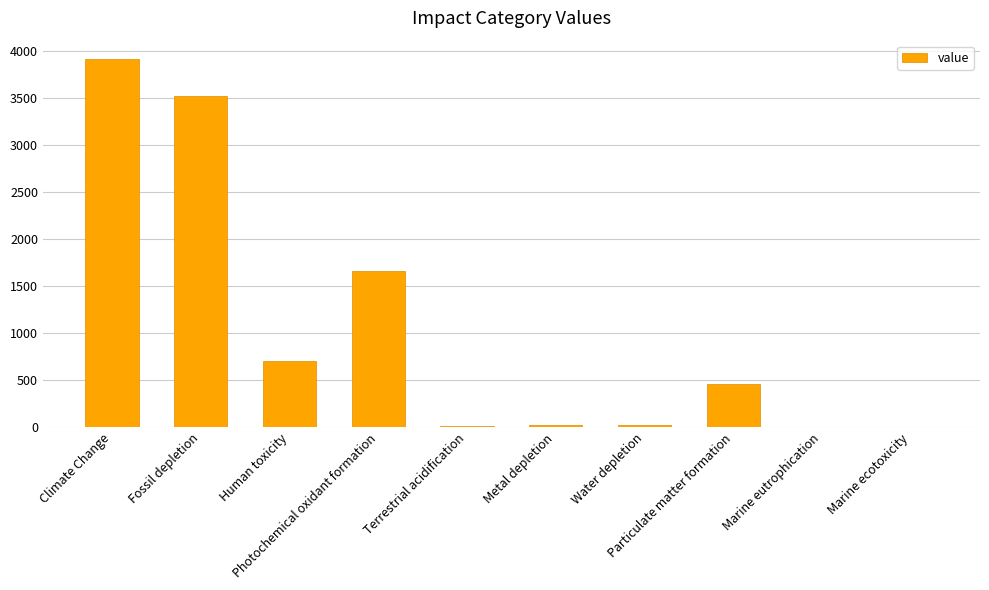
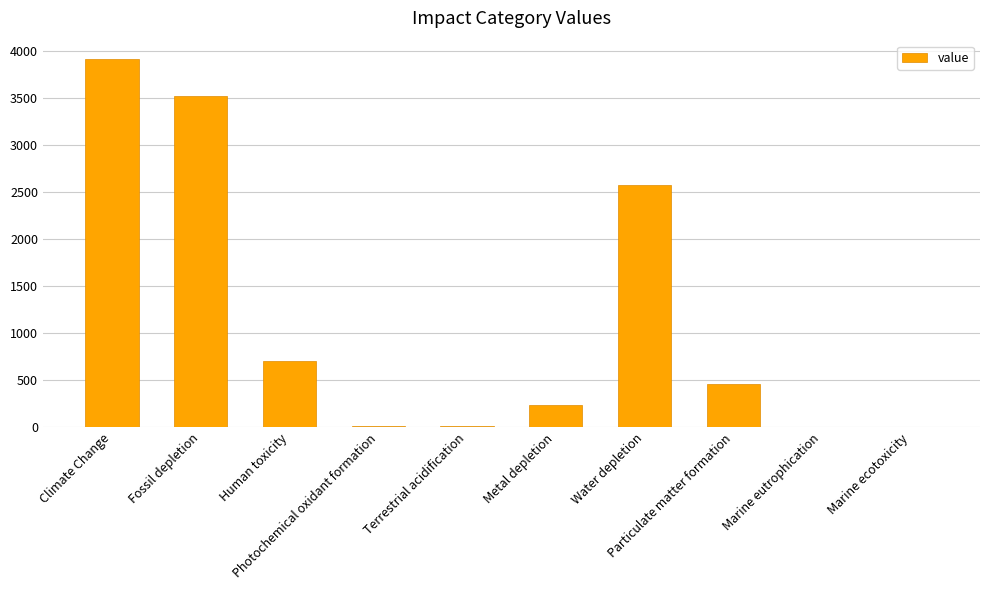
  {
    "Climate Change": 3900,
    "Fossil depletion": 3500,
    "Human toxicity": 700,
-   "Photochemical oxidant formation": 1700,
-   "Metal depletion": 0,
-   "Water depletion": 0,
+   "Photochemical oxidant formation": 0,
+   "Metal depletion": 200,
+   "Water depletion": 2600,
    "Particulate matter formation": 500
  }
